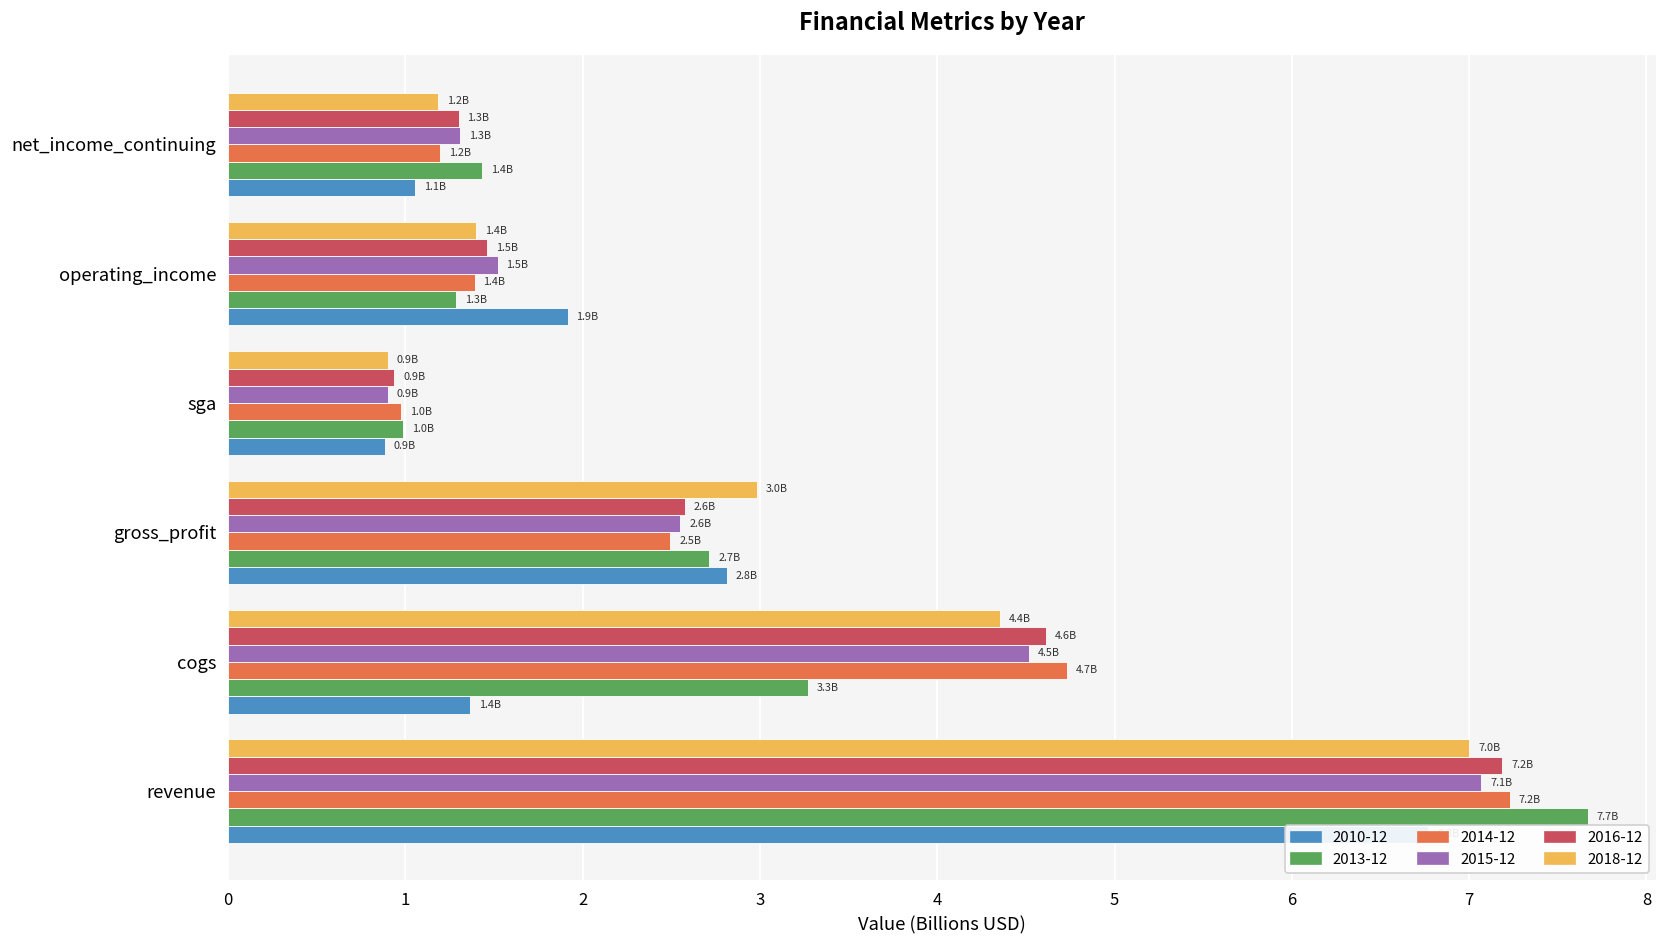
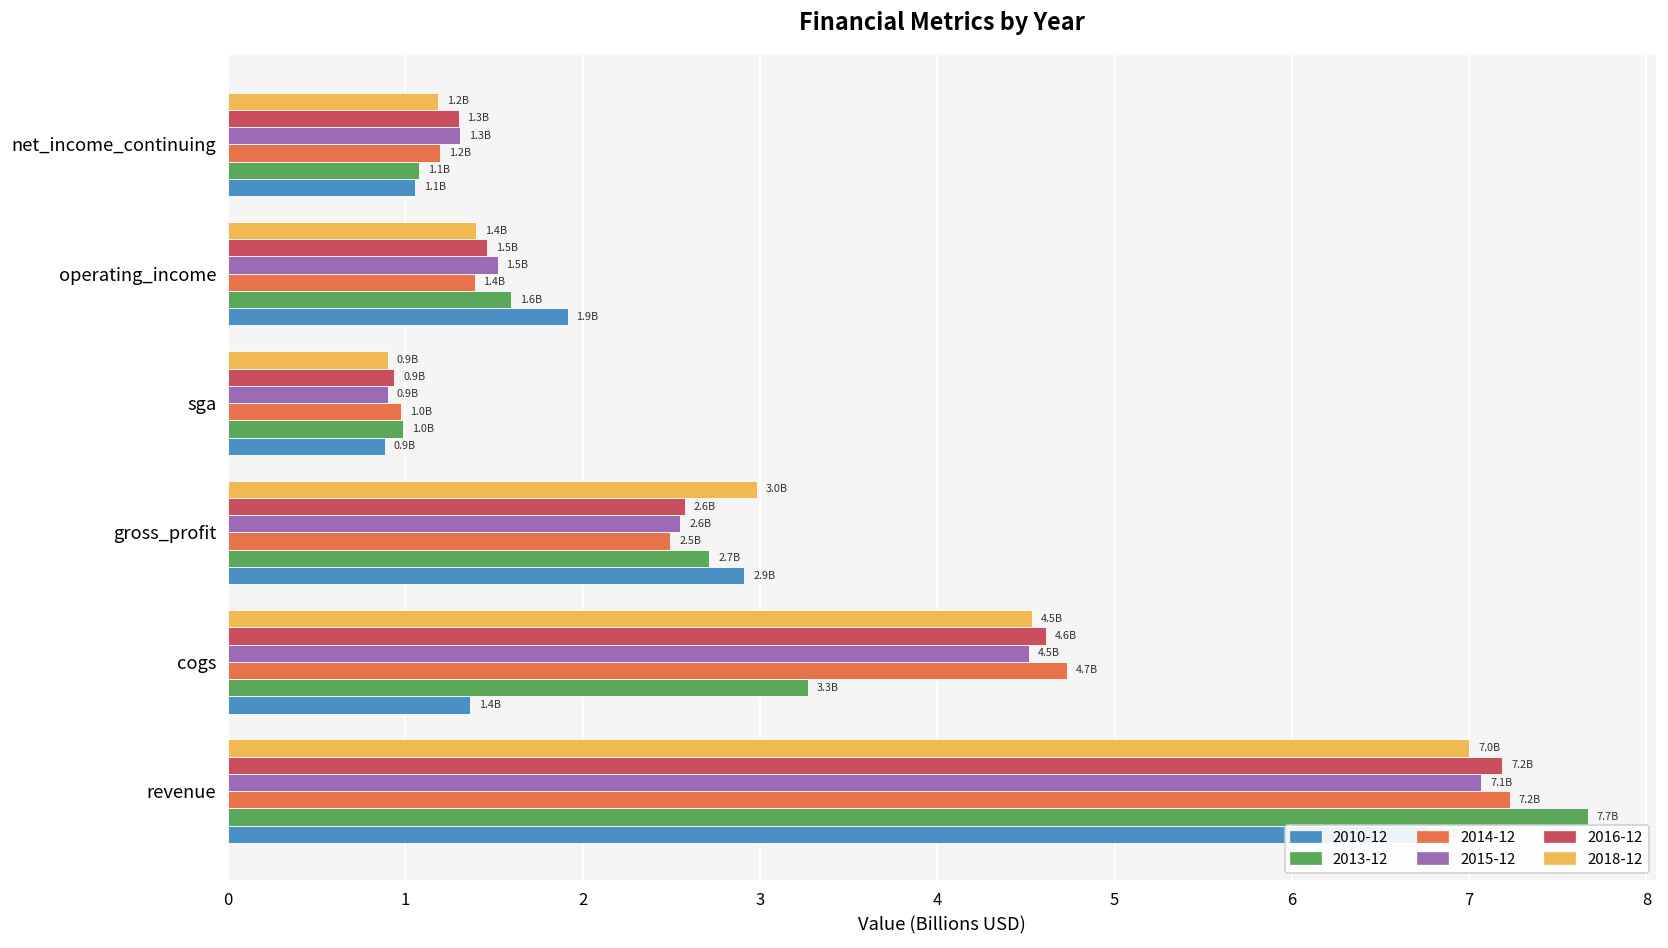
  {
    "2010-12": {
      "net_income_continuing": "1.1B",
      "operating_income": "1.9B",
      "sga": "0.9B",
-     "gross_profit": "2.8B",
+     "gross_profit": "2.9B",
      "cogs": "1.4B"
    },
    "2013-12": {
-     "net_income_continuing": "1.4B",
-     "operating_income": "1.3B",
+     "net_income_continuing": "1.1B",
+     "operating_income": "1.6B",
      "sga": "1.0B",
      "gross_profit": "2.7B",
      "cogs": "3.3B"
    },
    "2015-12": {
      "net_income_continuing": "1.3B",
      "operating_income": "1.5B",
      "sga": "0.9B",
      "gross_profit": "2.6B",
      "cogs": "4.5B",
      "revenue": "7.1B"
    },
    "2018-12": {
      "net_income_continuing": "1.2B",
      "operating_income": "1.4B",
      "sga": "0.9B",
      "gross_profit": "3.0B",
-     "cogs": "4.4B",
+     "cogs": "4.5B",
      "revenue": "7.0B"
    }
  }
